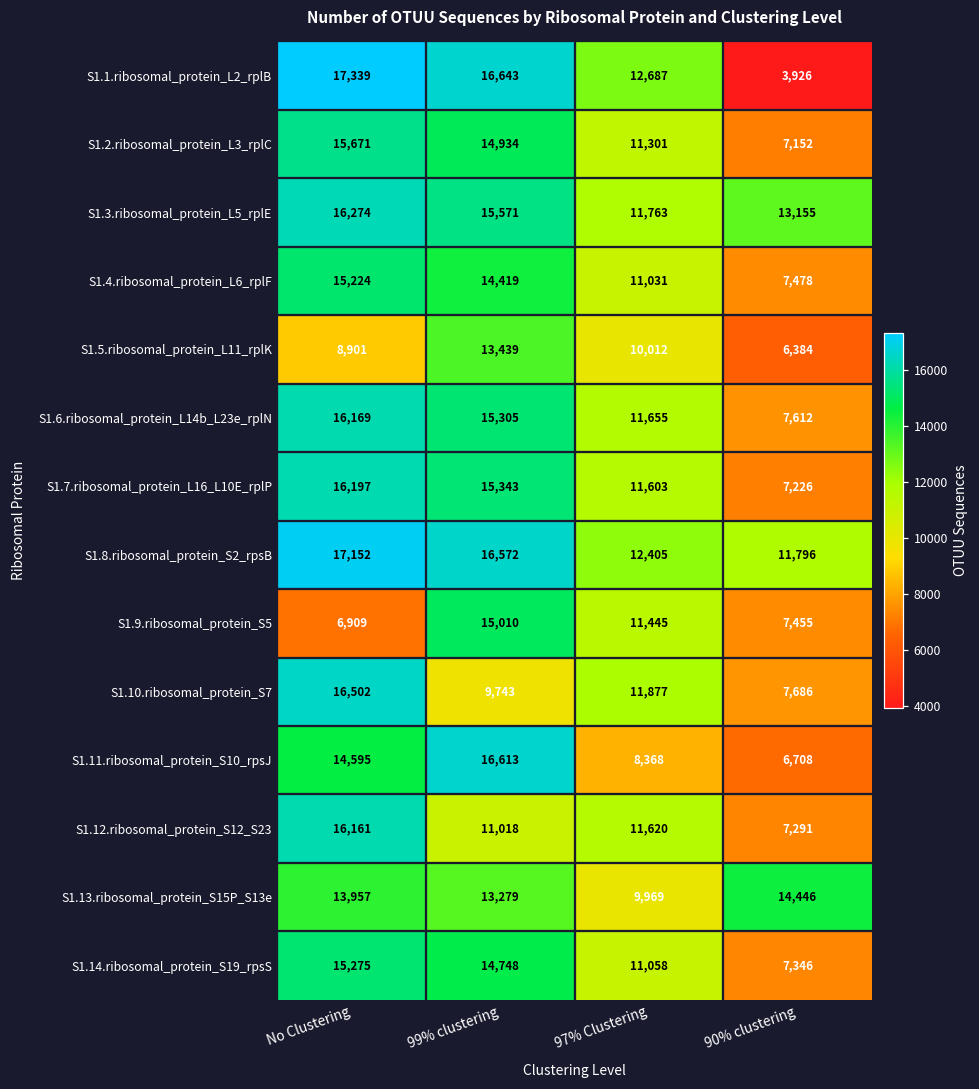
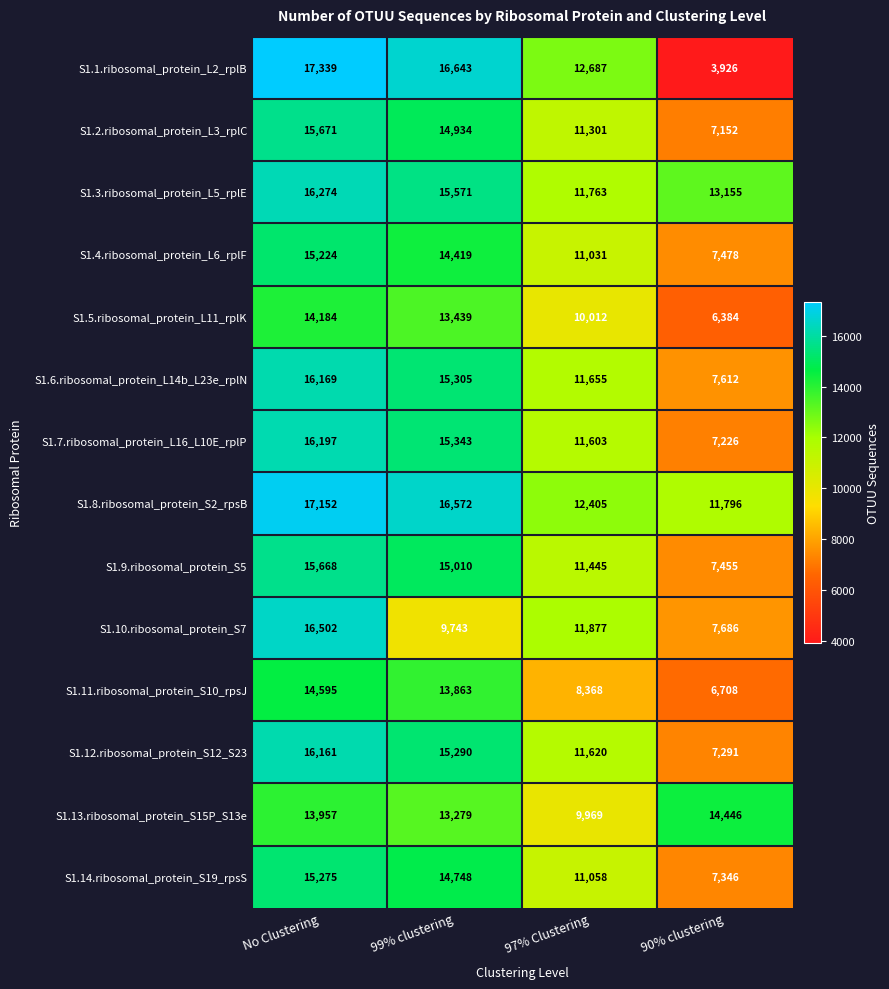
  {
    "S1.1.ribosomal_protein_L2_rplB": {
      "No Clustering": "17,339",
      "99% clustering": "16,643",
      "97% Clustering": "12,687",
      "90% clustering": "3,926"
    },
    "S1.2.ribosomal_protein_L3_rplC": {
      "No Clustering": "15,671",
      "99% clustering": "14,934",
      "97% Clustering": "11,301",
      "90% clustering": "7,152"
    },
    "S1.3.ribosomal_protein_L5_rplE": {
      "No Clustering": "16,274",
      "99% clustering": "15,571",
      "97% Clustering": "11,763",
      "90% clustering": "13,155"
    },
    "S1.4.ribosomal_protein_L6_rplF": {
      "No Clustering": "15,224",
      "99% clustering": "14,419",
      "97% Clustering": "11,031",
      "90% clustering": "7,478"
    },
    "S1.5.ribosomal_protein_L11_rplK": {
-     "No Clustering": "8,901",
+     "No Clustering": "14,184",
      "99% clustering": "13,439",
      "97% Clustering": "10,012",
      "90% clustering": "6,384"
    },
    "S1.6.ribosomal_protein_L14b_L23e_rplN": {
      "No Clustering": "16,169",
      "99% clustering": "15,305",
      "97% Clustering": "11,655",
      "90% clustering": "7,612"
    },
    "S1.7.ribosomal_protein_L16_L10E_rplP": {
      "No Clustering": "16,197",
      "99% clustering": "15,343",
      "97% Clustering": "11,603",
      "90% clustering": "7,226"
    },
    "S1.8.ribosomal_protein_S2_rpsB": {
      "No Clustering": "17,152",
      "99% clustering": "16,572",
      "97% Clustering": "12,405",
      "90% clustering": "11,796"
    },
    "S1.9.ribosomal_protein_S5": {
-     "No Clustering": "6,909",
+     "No Clustering": "15,668",
      "99% clustering": "15,010",
      "97% Clustering": "11,445",
      "90% clustering": "7,455"
    },
    "S1.10.ribosomal_protein_S7": {
      "No Clustering": "16,502",
      "99% clustering": "9,743",
      "97% Clustering": "11,877",
      "90% clustering": "7,686"
    },
    "S1.11.ribosomal_protein_S10_rpsJ": {
      "No Clustering": "14,595",
-     "99% clustering": "16,613",
+     "99% clustering": "13,863",
      "97% Clustering": "8,368",
      "90% clustering": "6,708"
    },
    "S1.12.ribosomal_protein_S12_S23": {
      "No Clustering": "16,161",
-     "99% clustering": "11,018",
+     "99% clustering": "15,290",
      "97% Clustering": "11,620",
      "90% clustering": "7,291"
    },
    "S1.13.ribosomal_protein_S15P_S13e": {
      "No Clustering": "13,957",
      "99% clustering": "13,279",
      "97% Clustering": "9,969",
      "90% clustering": "14,446"
    },
    "S1.14.ribosomal_protein_S19_rpsS": {
      "No Clustering": "15,275",
      "99% clustering": "14,748",
      "97% Clustering": "11,058",
      "90% clustering": "7,346"
    }
  }
